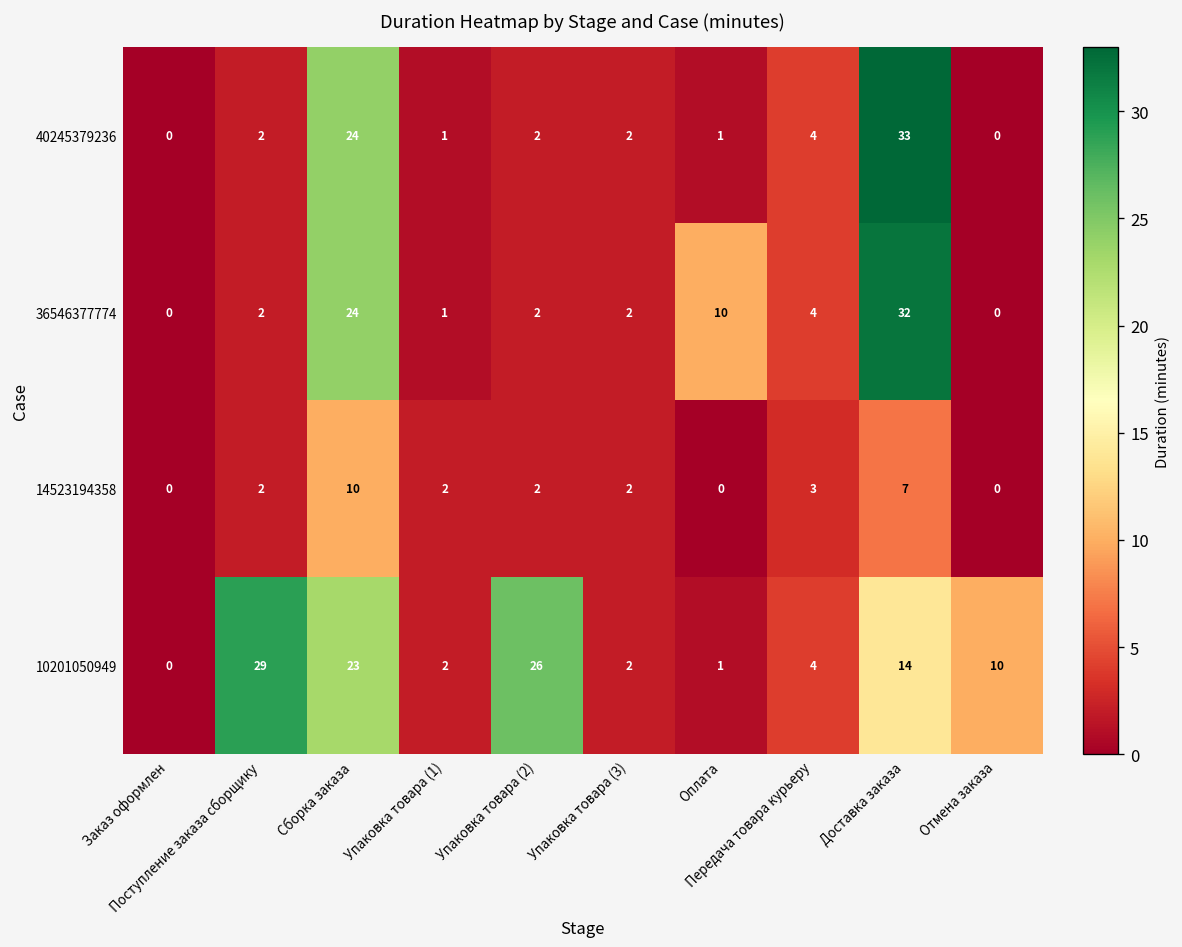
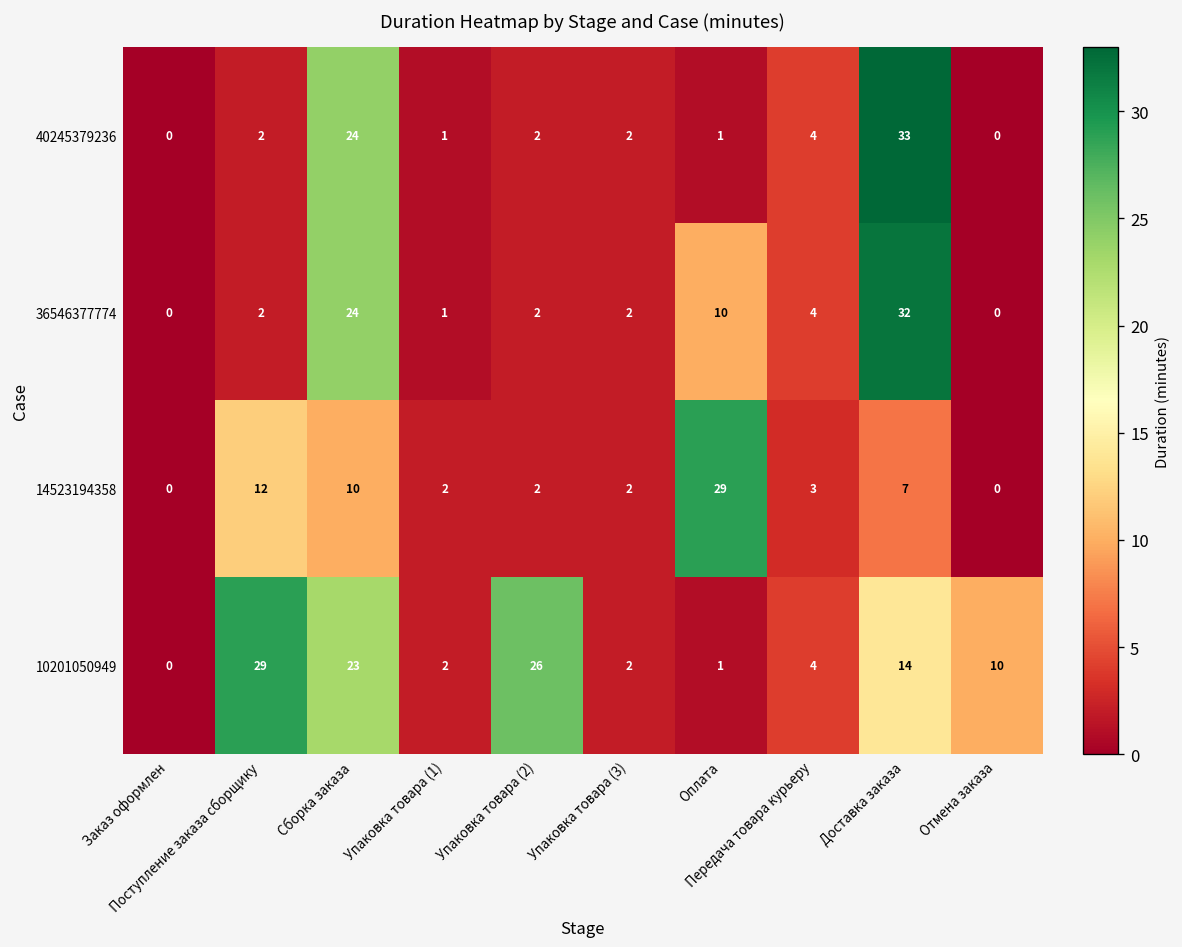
  {
    "40245379236": {
      "Заказ оформлен": 0,
      "Поступление заказа сборщику": 2,
      "Сборка заказа": 24,
      "Упаковка товара (1)": 1,
      "Упаковка товара (2)": 2,
      "Упаковка товара (3)": 2,
      "Оплата": 1,
      "Передача товара курьеру": 4,
      "Доставка заказа": 33,
      "Отмена заказа": 0
    },
    "36546377774": {
      "Заказ оформлен": 0,
      "Поступление заказа сборщику": 2,
      "Сборка заказа": 24,
      "Упаковка товара (1)": 1,
      "Упаковка товара (2)": 2,
      "Упаковка товара (3)": 2,
      "Оплата": 10,
      "Передача товара курьеру": 4,
      "Доставка заказа": 32,
      "Отмена заказа": 0
    },
    "14523194358": {
      "Заказ оформлен": 0,
-     "Поступление заказа сборщику": 2,
+     "Поступление заказа сборщику": 12,
      "Сборка заказа": 10,
      "Упаковка товара (1)": 2,
      "Упаковка товара (2)": 2,
      "Упаковка товара (3)": 2,
-     "Оплата": 0,
+     "Оплата": 29,
      "Передача товара курьеру": 3,
      "Доставка заказа": 7,
      "Отмена заказа": 0
    },
    "10201050949": {
      "Заказ оформлен": 0,
      "Поступление заказа сборщику": 29,
      "Сборка заказа": 23,
      "Упаковка товара (1)": 2,
      "Упаковка товара (2)": 26,
      "Упаковка товара (3)": 2,
      "Оплата": 1,
      "Передача товара курьеру": 4,
      "Доставка заказа": 14,
      "Отмена заказа": 10
    }
  }
